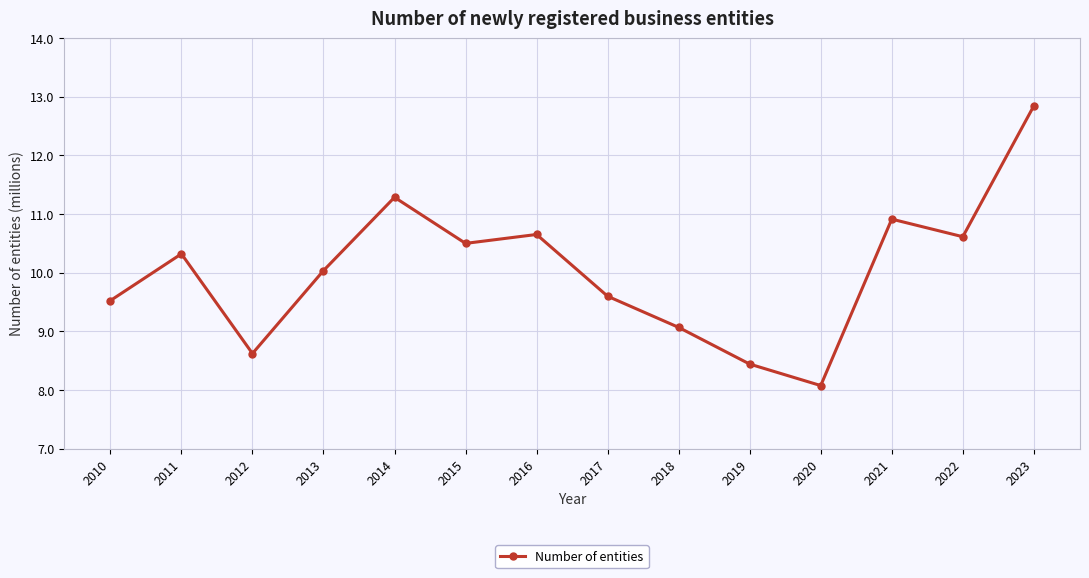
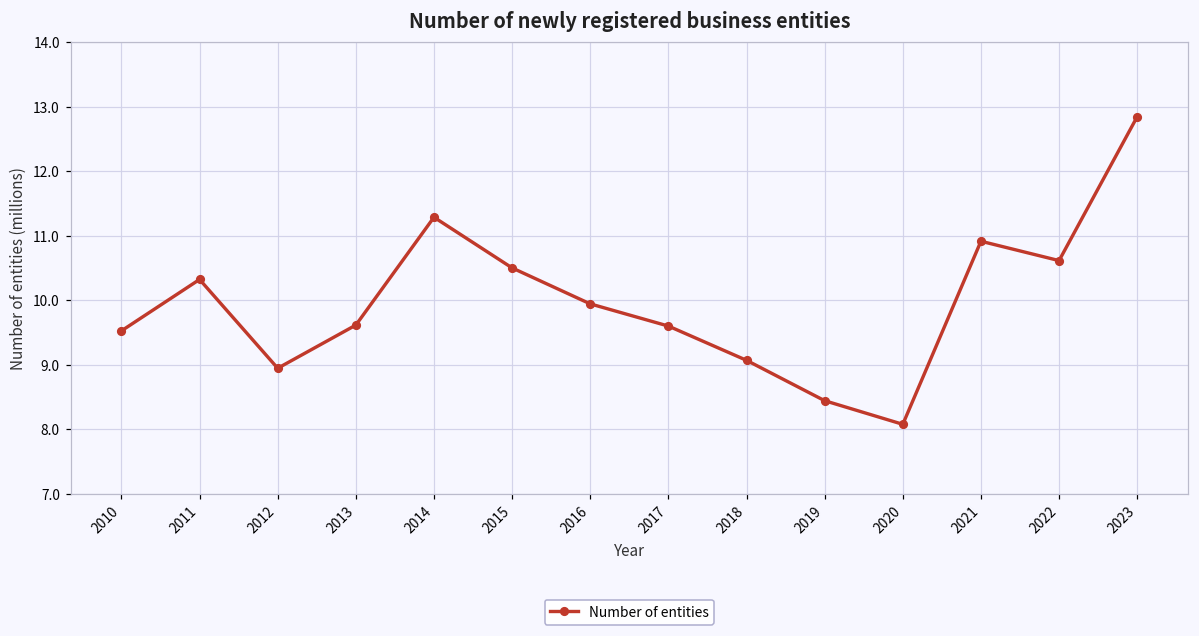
  {
    "2010": 9.5,
    "2011": 10.3,
-   "2012": 8.6,
-   "2013": 10.0,
+   "2012": 8.9,
+   "2013": 9.6,
    "2014": 11.3,
    "2015": 10.5,
-   "2016": 10.7,
+   "2016": 9.9,
    "2017": 9.6,
    "2018": 9.1,
    "2019": 8.4,
    "2020": 8.1,
    "2021": 10.9,
    "2022": 10.6,
    "2023": 12.8
  }
